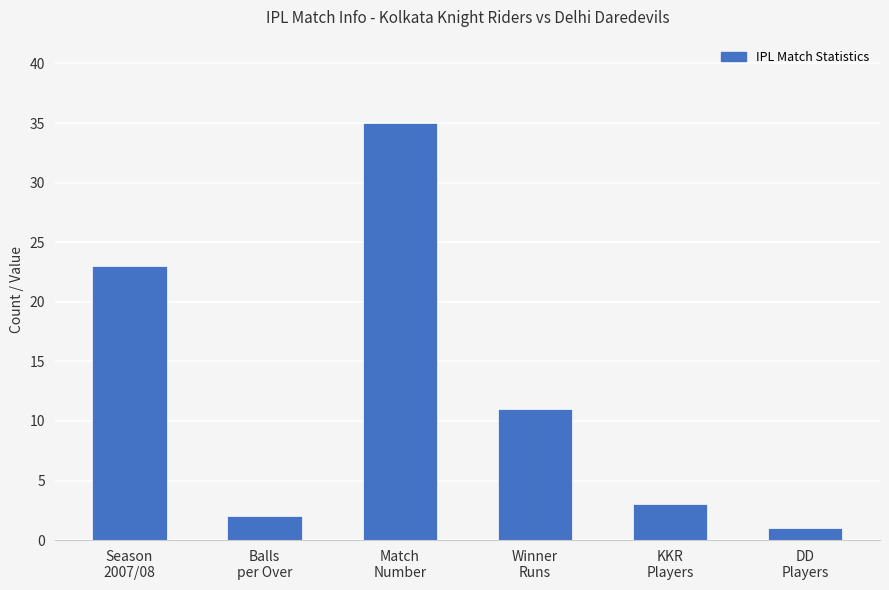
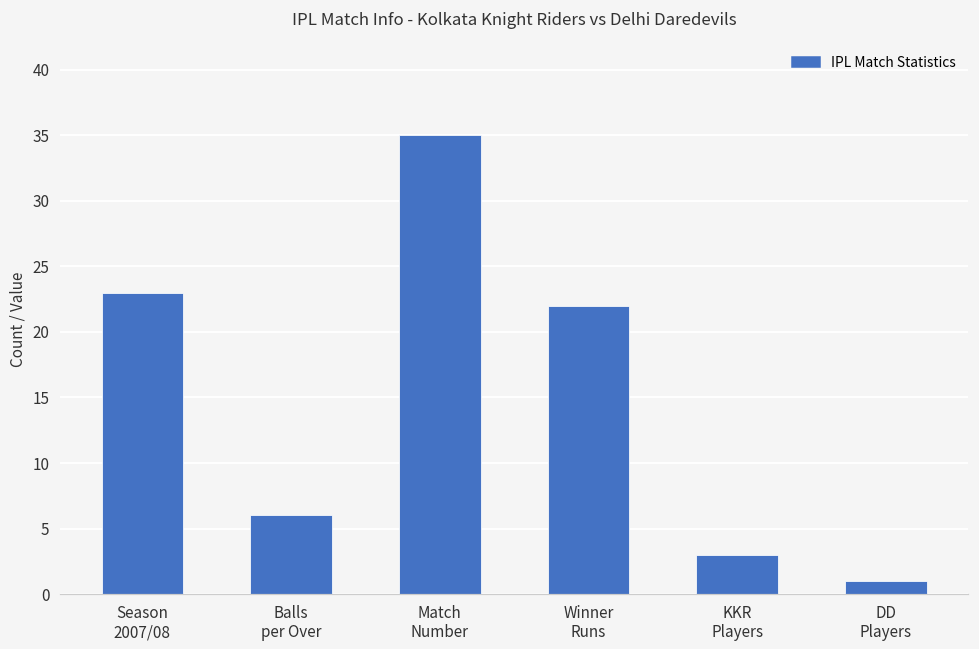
  {
    "Season 2007/08": 23,
-   "Balls per Over": 2,
+   "Balls per Over": 6,
    "Match Number": 35,
-   "Winner Runs": 11,
+   "Winner Runs": 22,
    "KKR Players": 3,
    "DD Players": 1
  }
